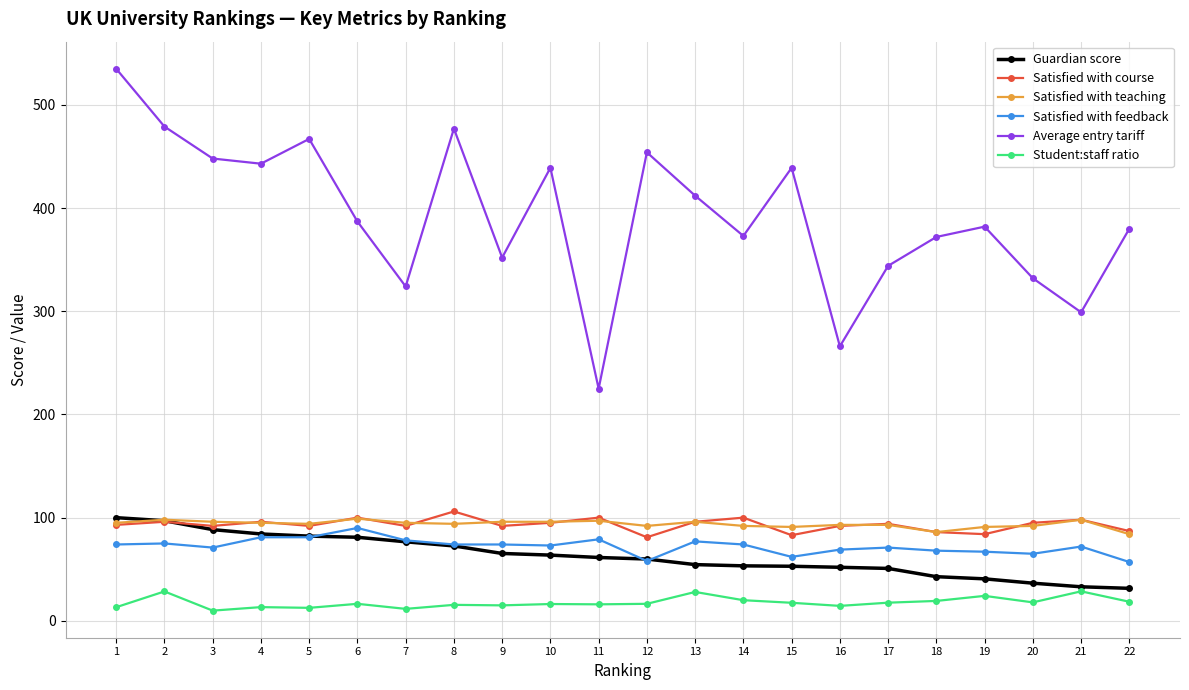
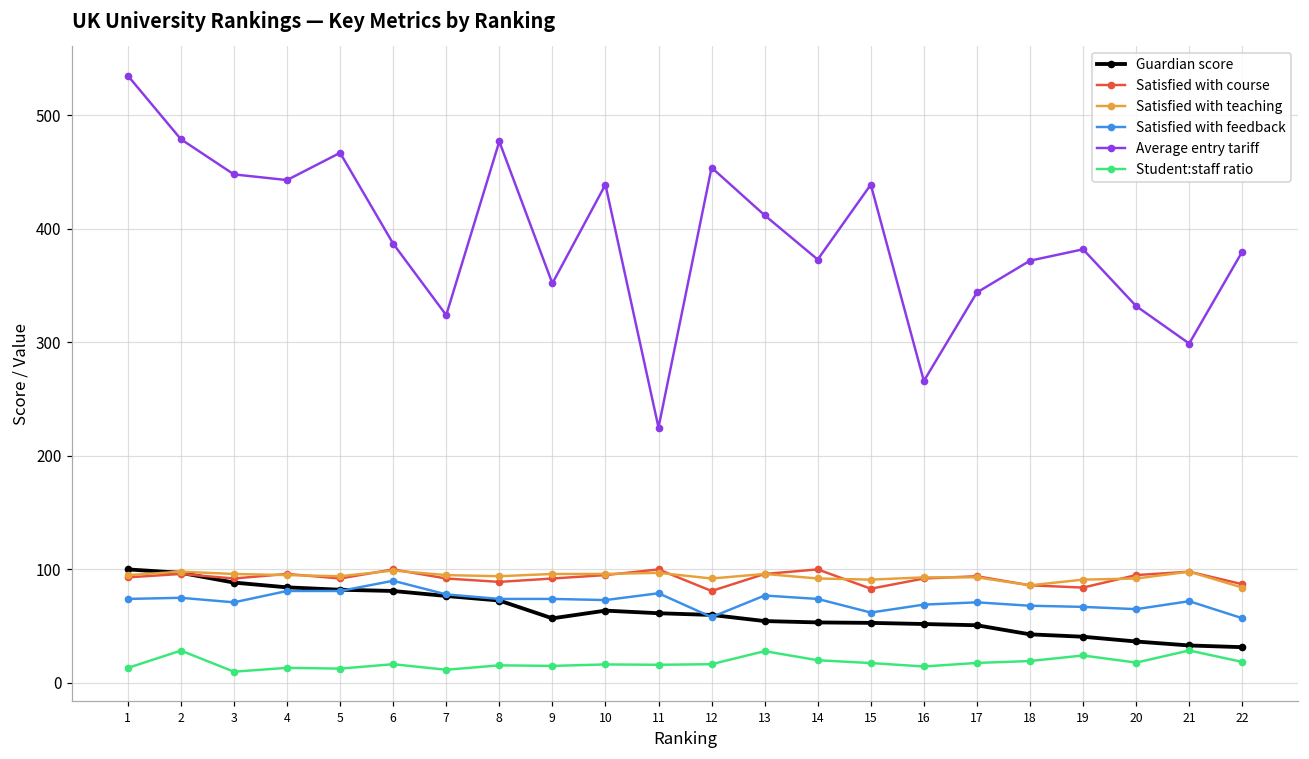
  {
    "Guardian score": {
      "1": 100,
      "3": 88,
      "4": 84,
      "6": 81,
-     "9": 65,
+     "9": 57,
      "10": 64,
      "11": 61,
      "13": 55,
      "14": 53,
      "15": 53,
      "16": 52,
      "17": 51,
      "18": 43,
      "19": 41,
      "20": 37,
      "21": 33,
      "22": 32
    },
    "Satisfied with course": {
      "3": 92,
      "7": 92,
-     "8": 106,
+     "8": 89,
      "9": 92,
      "11": 100,
      "12": 81,
      "14": 100,
      "15": 83,
      "19": 84,
      "20": 95,
      "22": 87
    },
    "Satisfied with teaching": {
      "3": 96,
      "7": 95,
      "8": 94,
      "9": 96,
      "11": 97,
      "12": 92,
      "14": 92,
      "15": 91,
      "19": 91,
      "20": 92,
      "22": 84
    },
    "Satisfied with feedback": {
      "1": 74,
      "2": 75,
      "3": 71,
      "4": 81,
      "6": 90,
      "9": 74,
      "10": 73,
      "11": 79,
      "13": 77,
      "14": 74,
      "15": 62,
      "16": 69,
      "17": 71,
      "18": 68,
      "19": 67,
      "20": 65,
      "21": 72,
      "22": 57
    },
    "Average entry tariff": {
      "1": 535,
      "2": 479,
      "3": 448,
      "4": 443,
      "5": 467,
      "6": 387,
      "7": 324,
      "8": 477,
      "9": 352,
      "10": 439,
      "11": 225,
      "12": 454,
      "13": 412,
      "14": 373,
      "15": 439,
      "16": 266,
      "17": 344,
      "18": 372,
      "19": 382,
      "20": 332,
      "21": 299,
      "22": 380
    },
    "Student:staff ratio": {
      "1": 13,
      "2": 29,
      "3": 10,
      "4": 13,
      "5": 13,
      "6": 17,
      "7": 12,
      "8": 16,
      "9": 15,
      "10": 16,
      "11": 16,
      "12": 17,
      "13": 28,
      "14": 20,
      "15": 18,
      "16": 15,
      "17": 18,
      "18": 19,
      "19": 24,
      "20": 18,
      "21": 29,
      "22": 19
    }
  }
